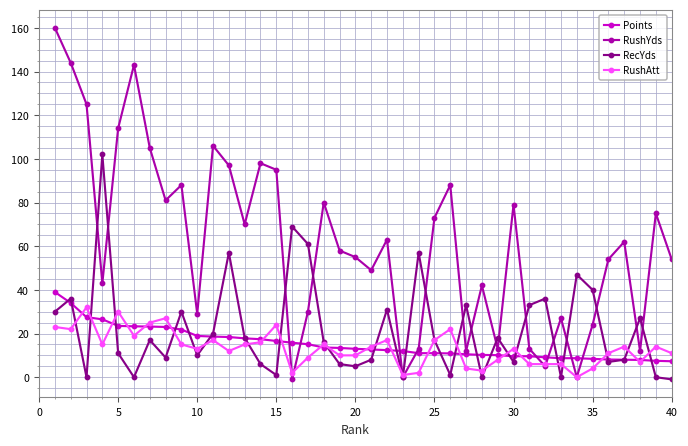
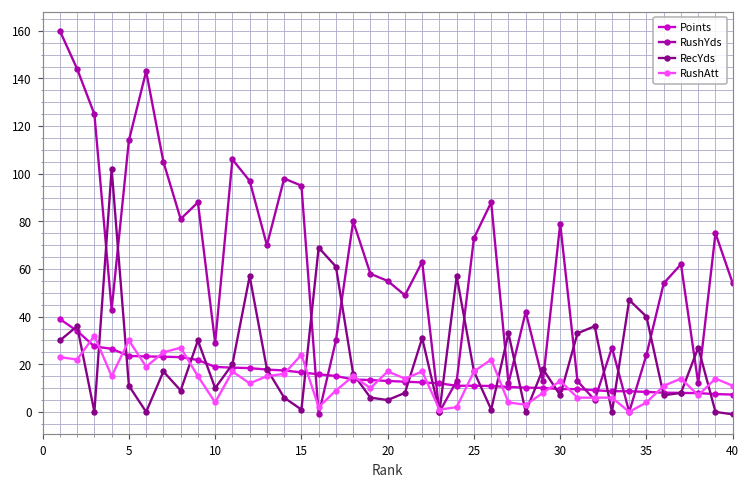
  {
    "RushAtt": {
      "5": 30,
-     "10": 13,
+     "10": 4,
      "15": 24,
-     "20": 10,
+     "20": 17,
      "30": 13,
      "35": 4,
      "40": 11
    }
  }
